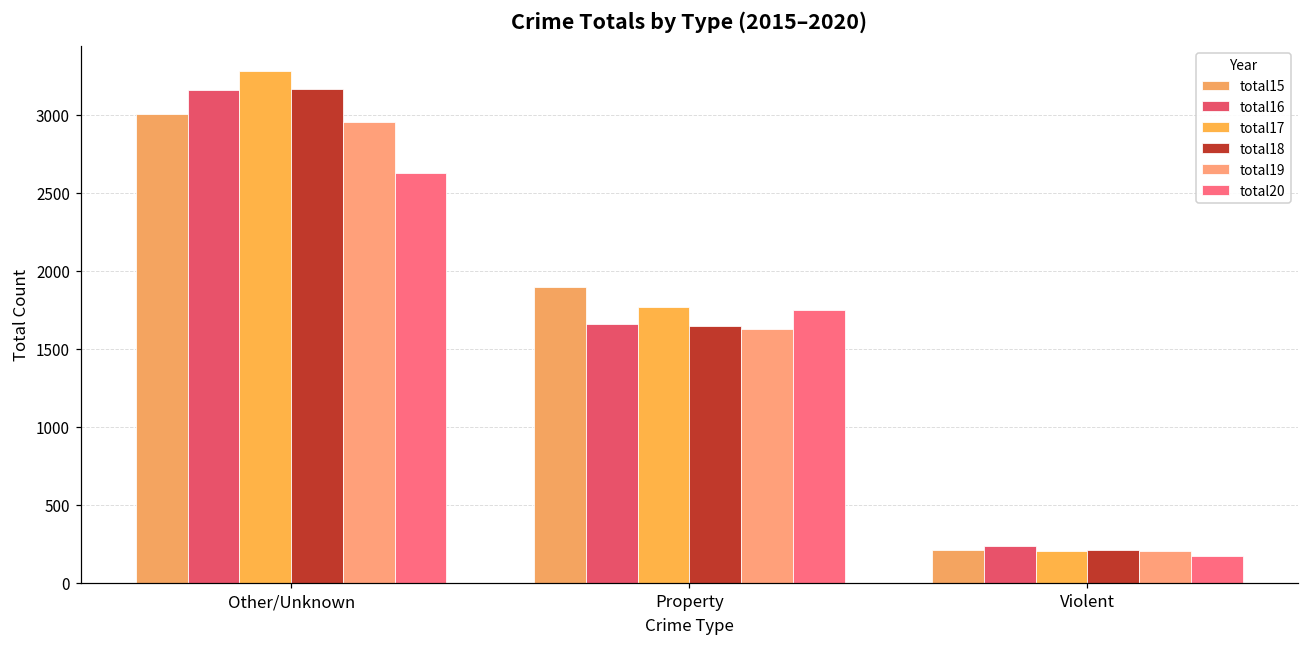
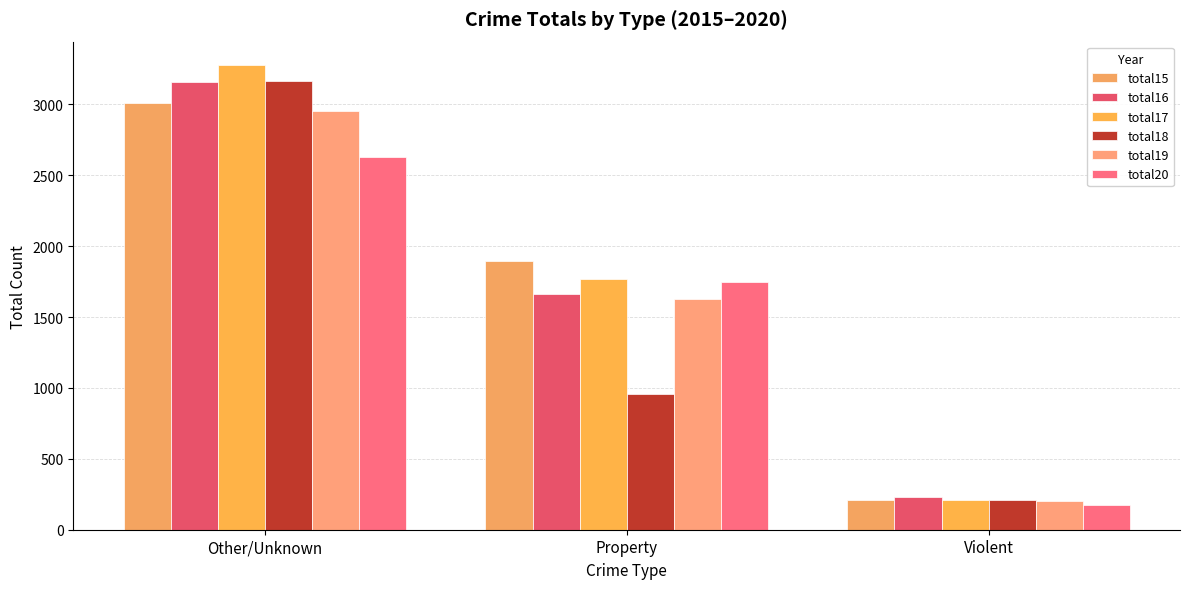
  {
    "total18": {
      "Other/Unknown": 3160,
-     "Property": 1650,
+     "Property": 960,
      "Violent": 210
    }
  }
